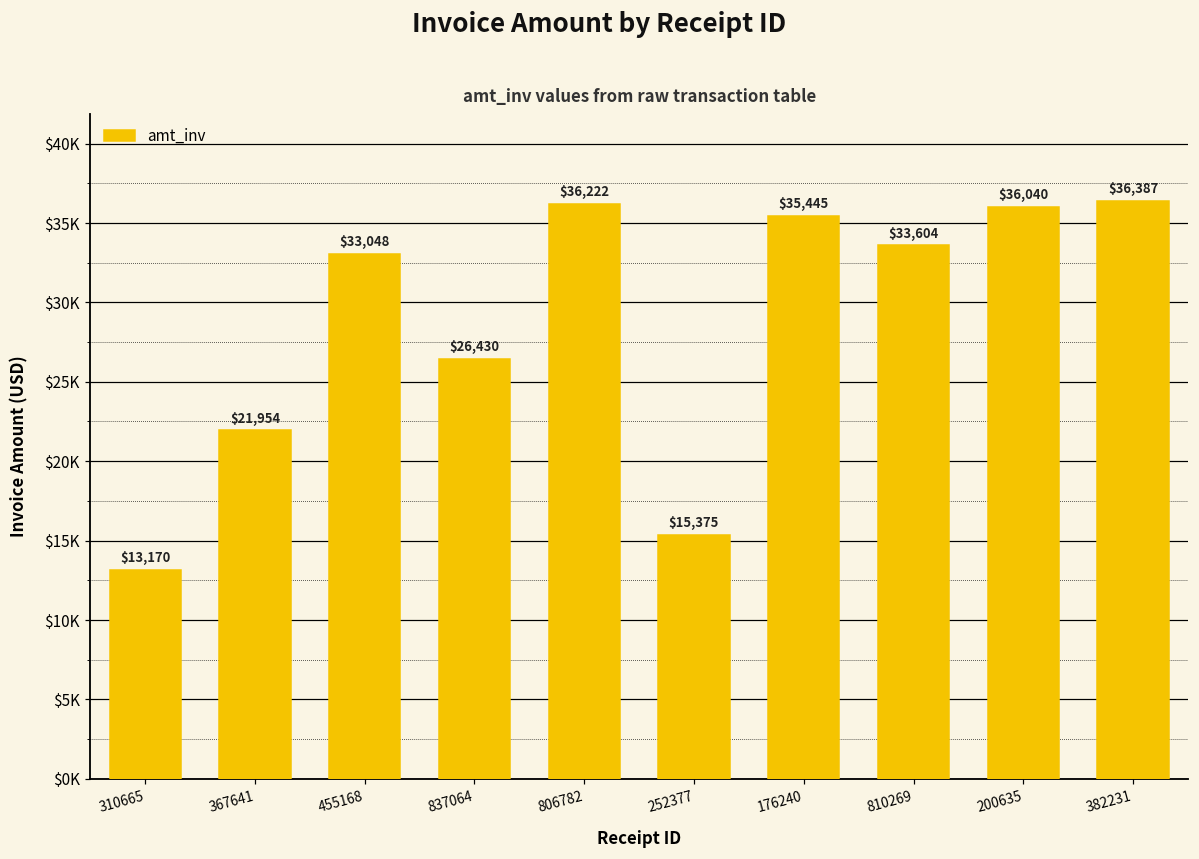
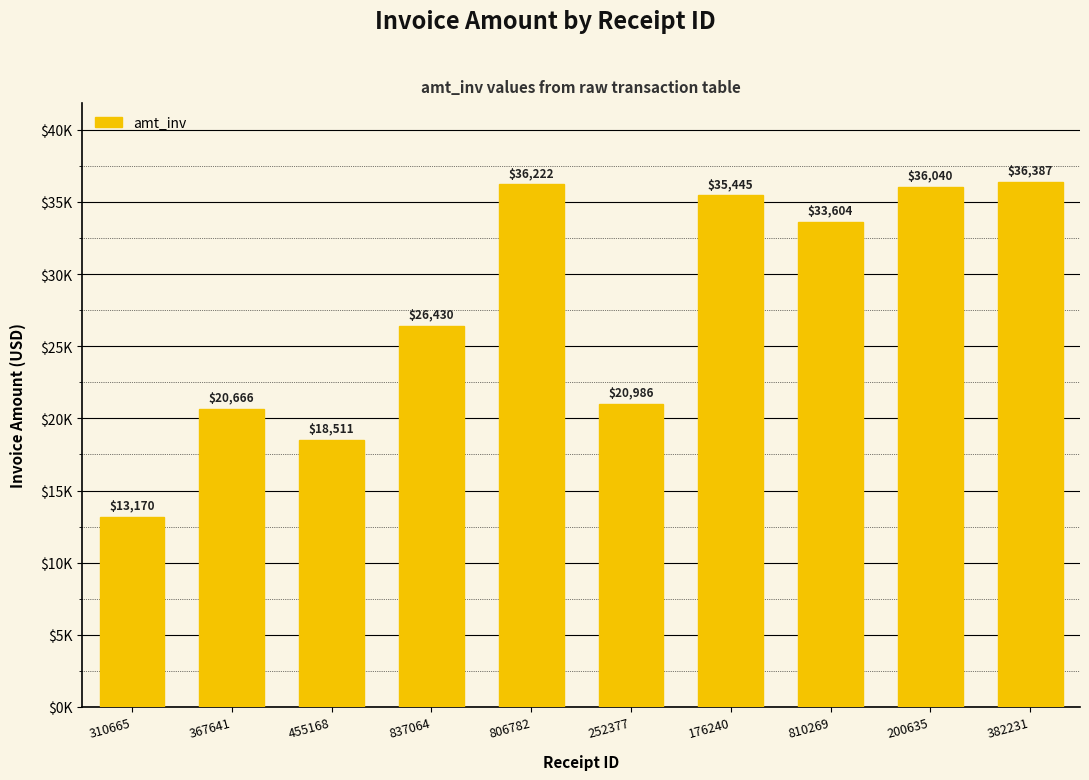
  {
    "310665": "$13,170",
-   "367641": "$21,954",
-   "455168": "$33,048",
+   "367641": "$20,666",
+   "455168": "$18,511",
    "837064": "$26,430",
    "806782": "$36,222",
-   "252377": "$15,375",
+   "252377": "$20,986",
    "176240": "$35,445",
    "810269": "$33,604",
    "200635": "$36,040",
    "382231": "$36,387"
  }
